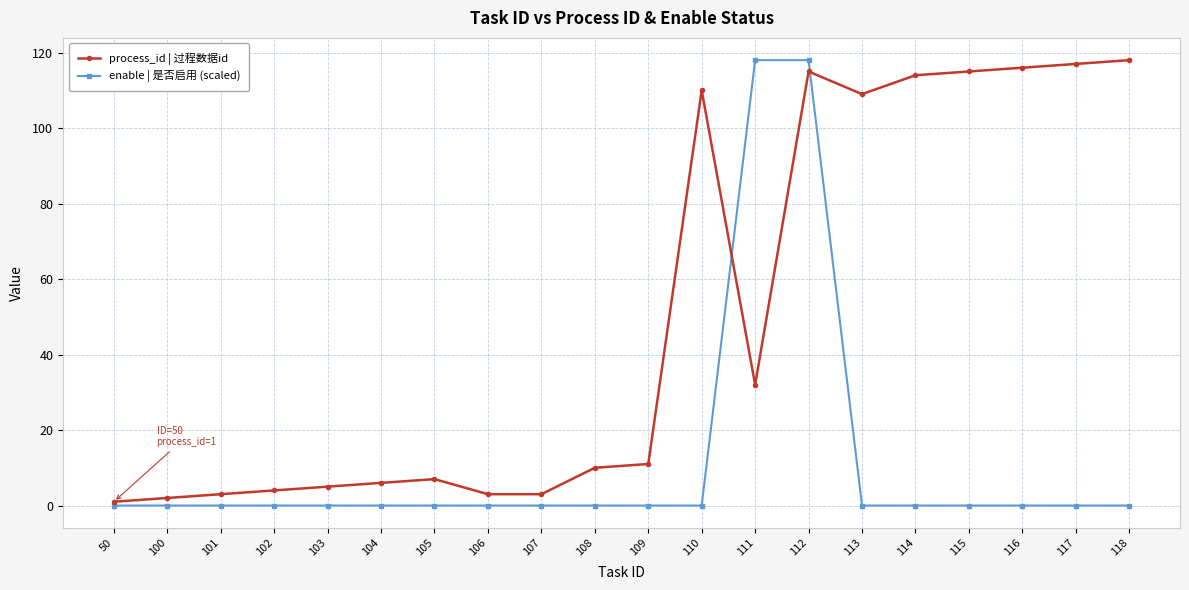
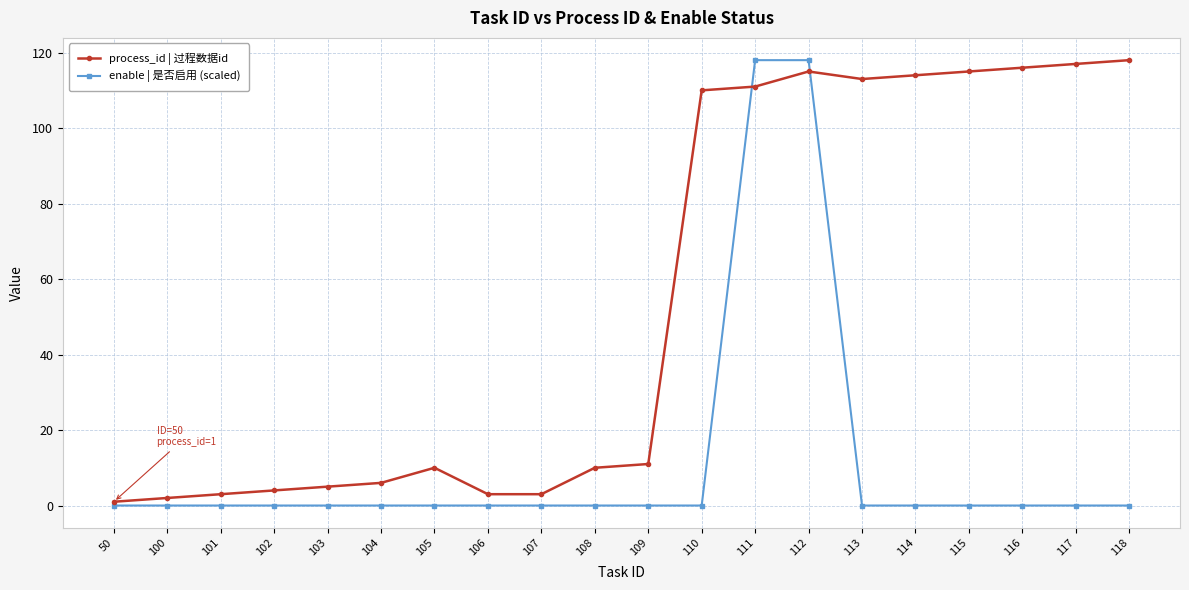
  {
    "process_id | 过程数据id": {
      "50": 1,
      "101": 3,
      "102": 4,
      "103": 5,
      "104": 6,
-     "105": 7,
+     "105": 10,
      "106": 3,
      "107": 3,
      "108": 10,
      "109": 11,
      "110": 110,
-     "111": 32,
+     "111": 111,
      "112": 115,
-     "113": 109,
+     "113": 113,
      "114": 114,
      "115": 115,
      "116": 116,
      "117": 117,
      "118": 118
    },
    "enable | 是否启用 (scaled)": {
      "50": 0,
      "100": 0,
      "101": 0,
      "102": 0,
      "103": 0,
      "104": 0,
      "105": 0,
      "106": 0,
      "107": 0,
      "108": 0,
      "109": 0,
      "110": 0,
      "111": 118,
      "112": 118,
      "113": 0,
      "114": 0,
      "115": 0,
      "116": 0,
      "117": 0,
      "118": 0
    }
  }
